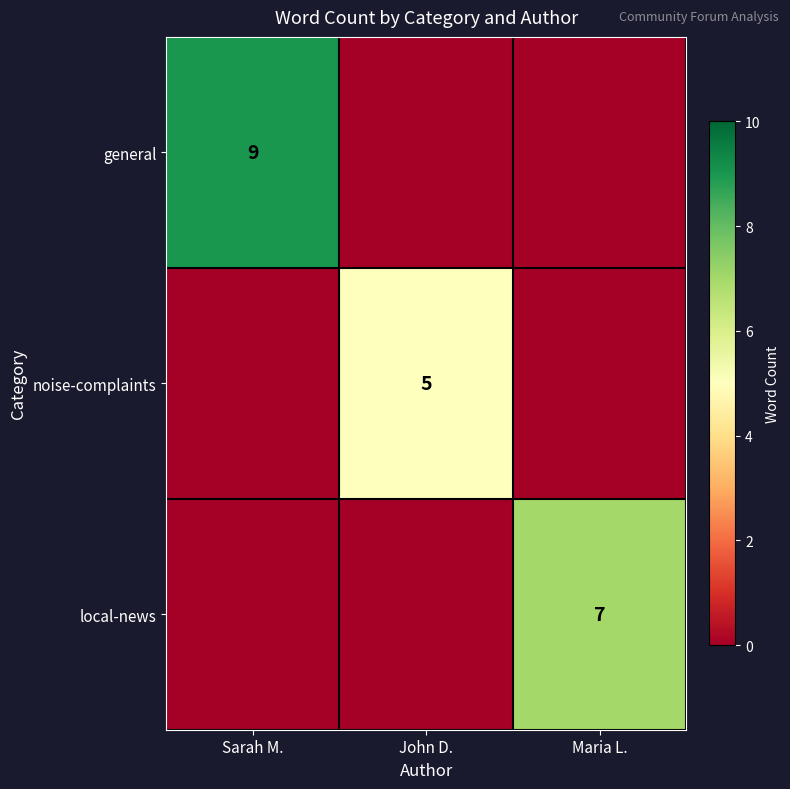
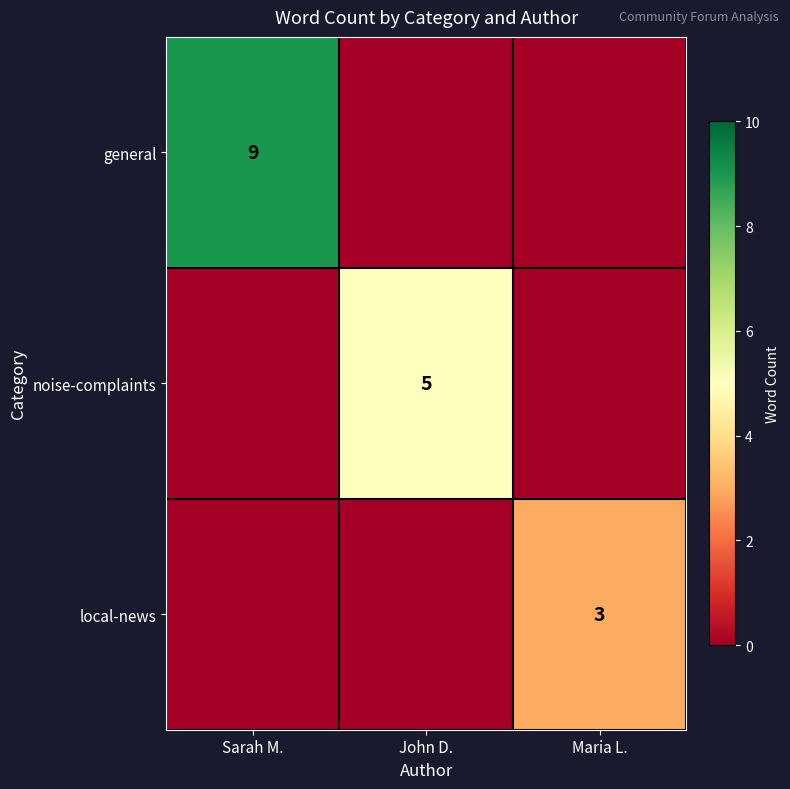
  {
    "general": {
      "Sarah M.": 9
    },
    "noise-complaints": {
      "John D.": 5
    },
    "local-news": {
-     "Maria L.": 7
+     "Maria L.": 3
    }
  }
